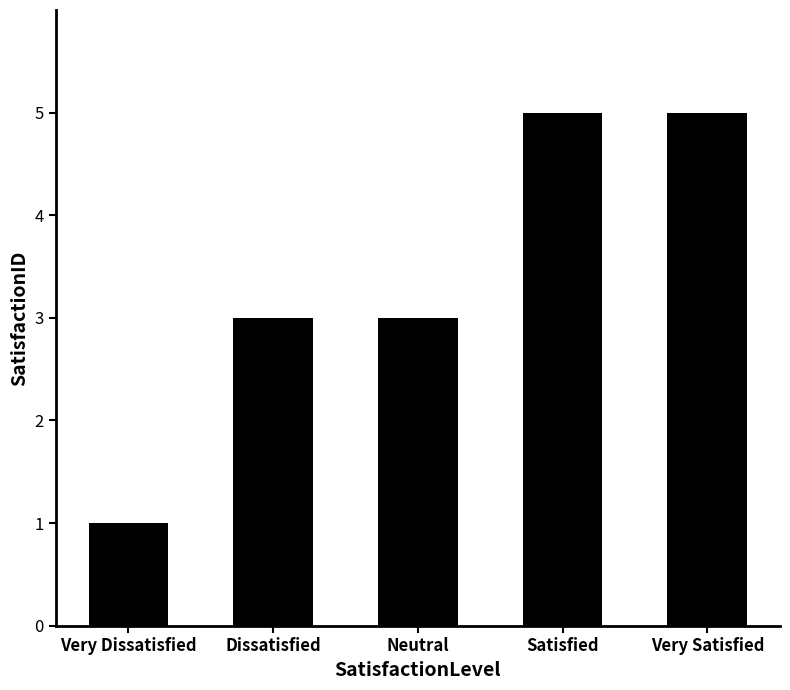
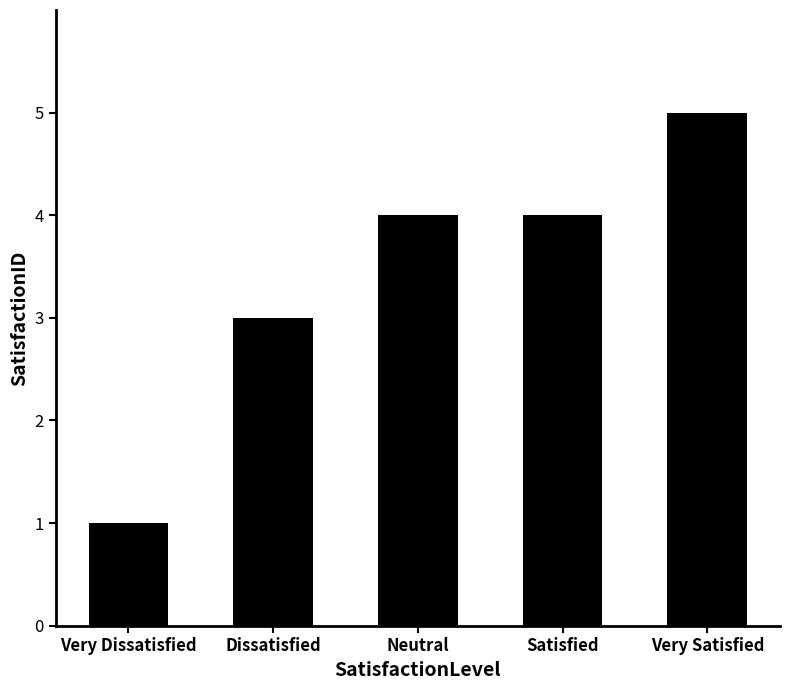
  {
    "Very Dissatisfied": 1,
    "Dissatisfied": 3,
-   "Neutral": 3,
-   "Satisfied": 5,
+   "Neutral": 4,
+   "Satisfied": 4,
    "Very Satisfied": 5
  }
